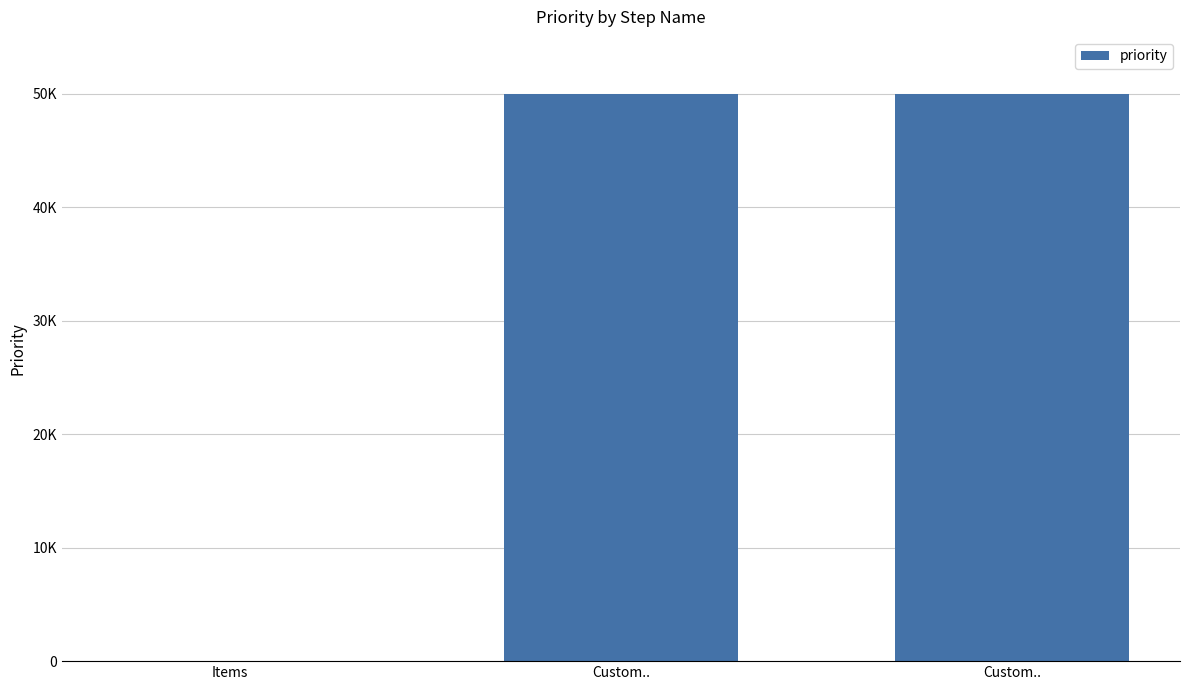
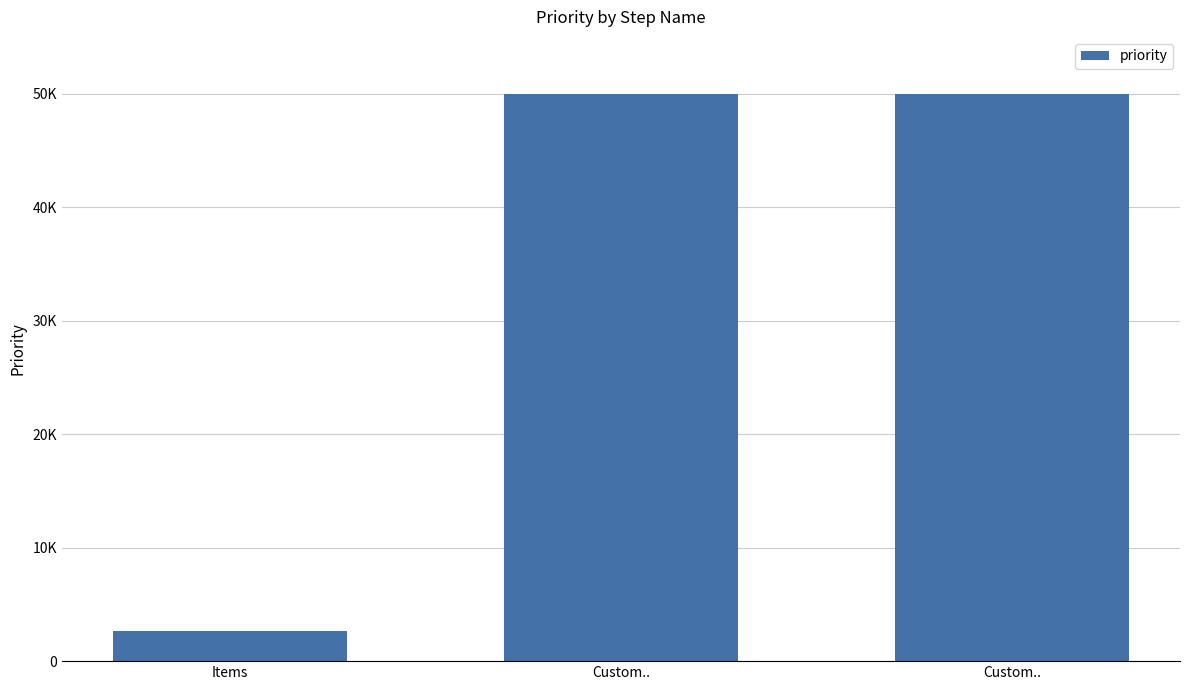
  {
-   "Items": 0
+   "Items": 2700
  }
